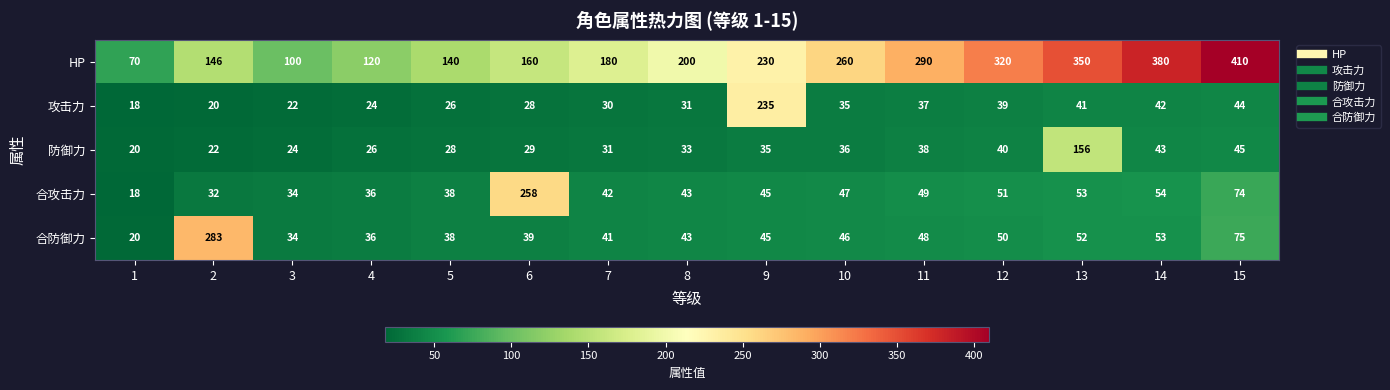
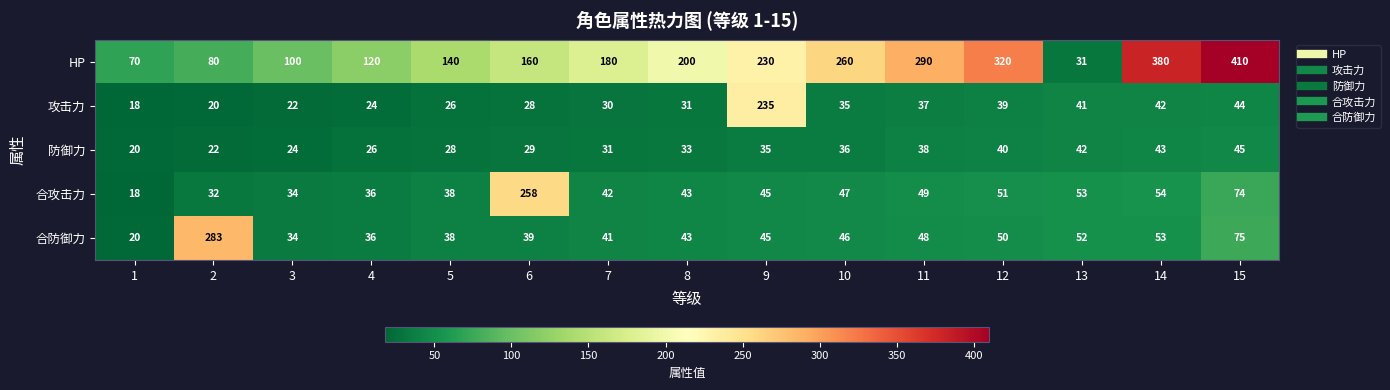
  {
    "HP": {
      "1": 70,
-     "2": 146,
+     "2": 80,
      "3": 100,
      "4": 120,
      "5": 140,
      "6": 160,
      "7": 180,
      "8": 200,
      "9": 230,
      "10": 260,
      "11": 290,
      "12": 320,
-     "13": 350,
+     "13": 31,
      "14": 380,
      "15": 410
    },
    "攻击力": {
      "1": 18,
      "2": 20,
      "3": 22,
      "4": 24,
      "5": 26,
      "6": 28,
      "7": 30,
      "8": 31,
      "9": 235,
      "10": 35,
      "11": 37,
      "12": 39,
      "13": 41,
      "14": 42,
      "15": 44
    },
    "防御力": {
      "1": 20,
      "2": 22,
      "3": 24,
      "4": 26,
      "5": 28,
      "6": 29,
      "7": 31,
      "8": 33,
      "9": 35,
      "10": 36,
      "11": 38,
      "12": 40,
-     "13": 156,
+     "13": 42,
      "14": 43,
      "15": 45
    },
    "合攻击力": {
      "1": 18,
      "2": 32,
      "3": 34,
      "4": 36,
      "5": 38,
      "6": 258,
      "7": 42,
      "8": 43,
      "9": 45,
      "10": 47,
      "11": 49,
      "12": 51,
      "13": 53,
      "14": 54,
      "15": 74
    },
    "合防御力": {
      "1": 20,
      "2": 283,
      "3": 34,
      "4": 36,
      "5": 38,
      "6": 39,
      "7": 41,
      "8": 43,
      "9": 45,
      "10": 46,
      "11": 48,
      "12": 50,
      "13": 52,
      "14": 53,
      "15": 75
    }
  }
